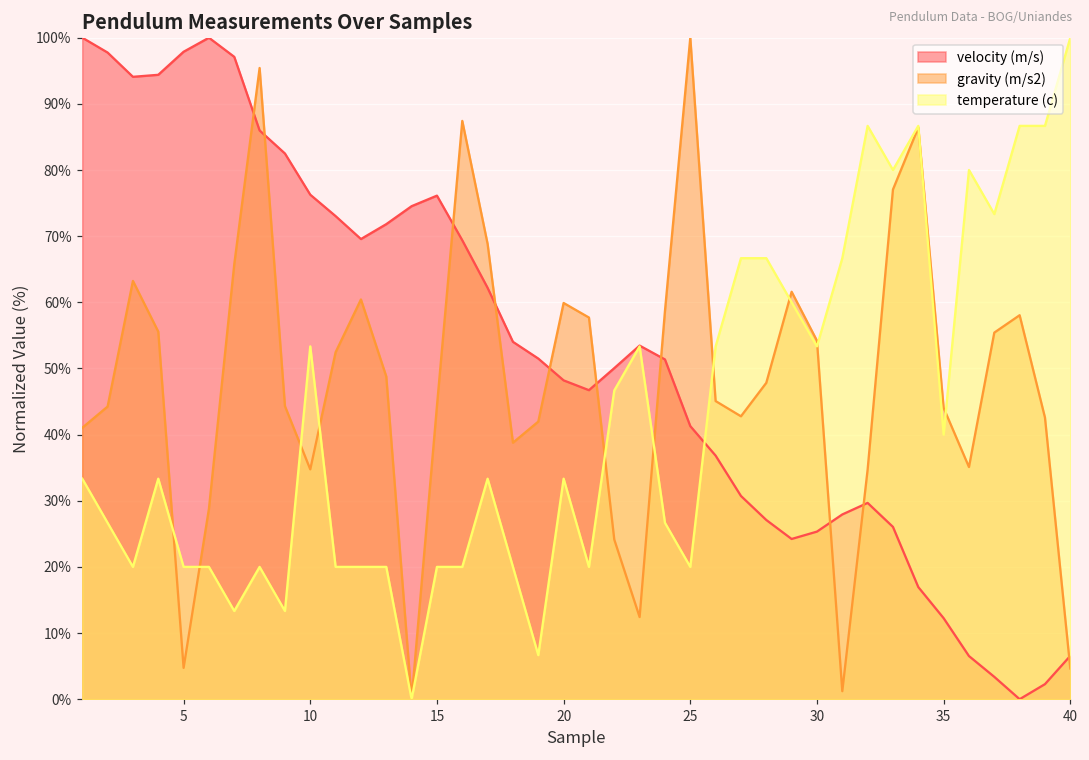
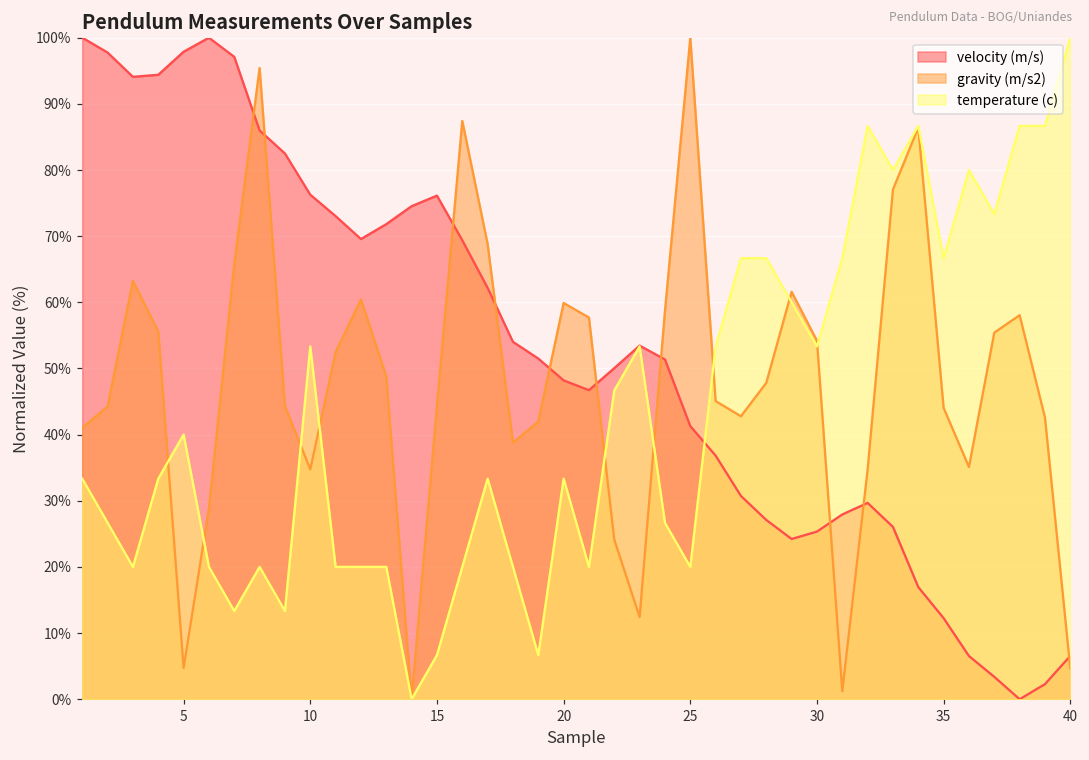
  {
    "temperature (c)": {
-     "5": "20%",
+     "5": "40%",
      "10": "53%",
-     "15": "20%",
+     "15": "7%",
      "20": "33%",
      "25": "20%",
      "30": "53%",
-     "35": "40%",
+     "35": "67%",
      "40": "100%"
    }
  }
